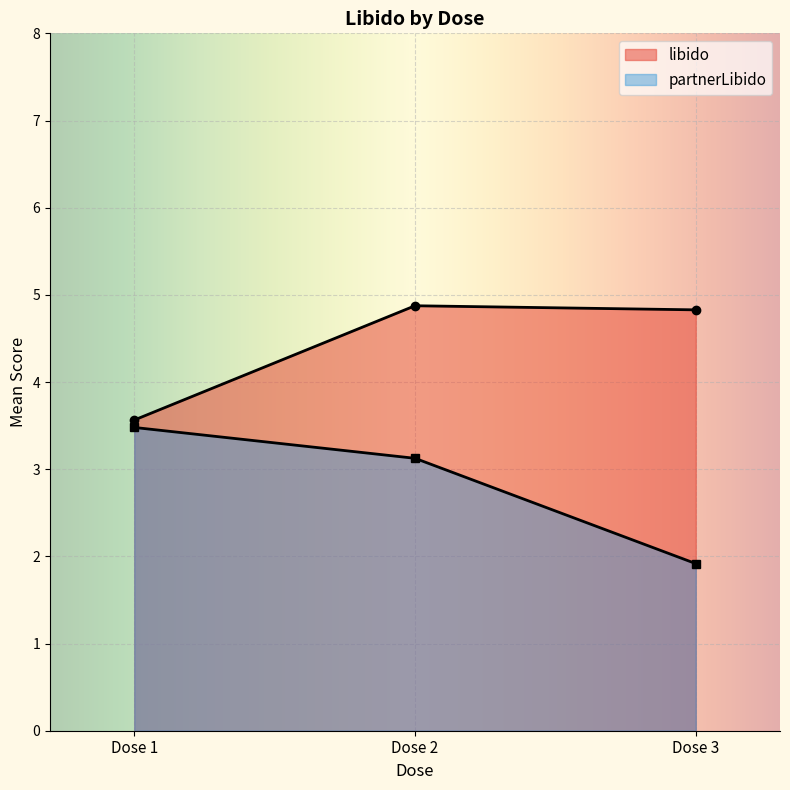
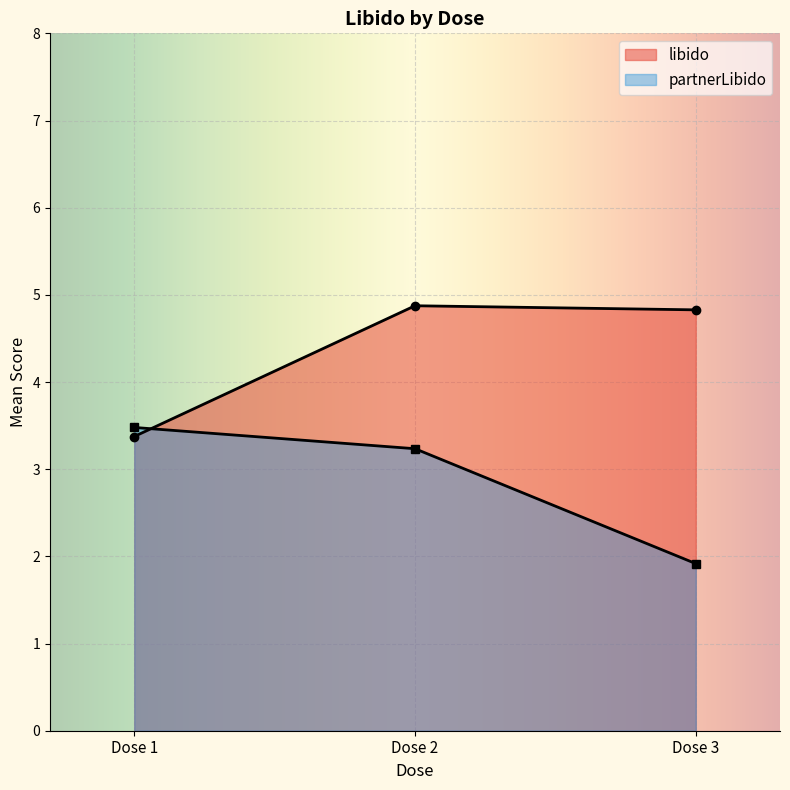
  {
    "libido": {
-     "Dose 1": 3.6,
+     "Dose 1": 3.4,
      "Dose 2": 4.9,
      "Dose 3": 4.8
    },
    "partnerLibido": {
      "Dose 1": 3.5,
-     "Dose 2": 3.1,
+     "Dose 2": 3.2,
      "Dose 3": 1.9
    }
  }
